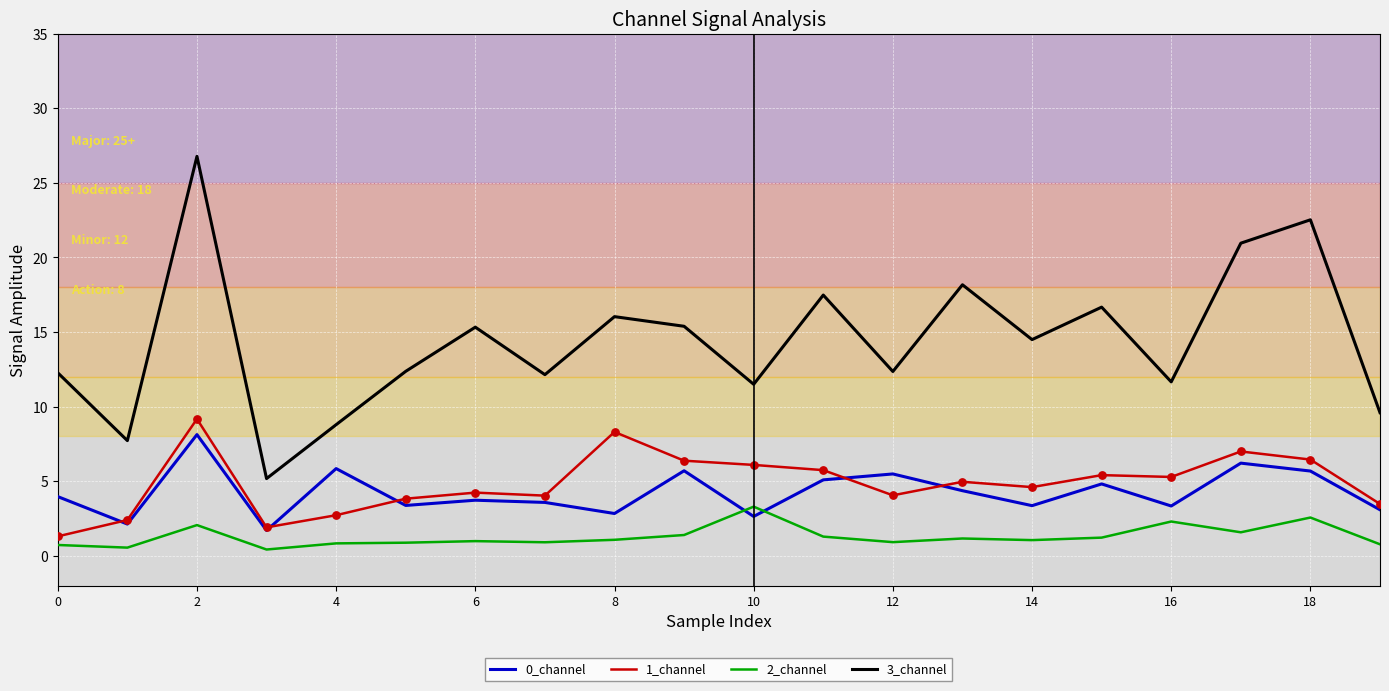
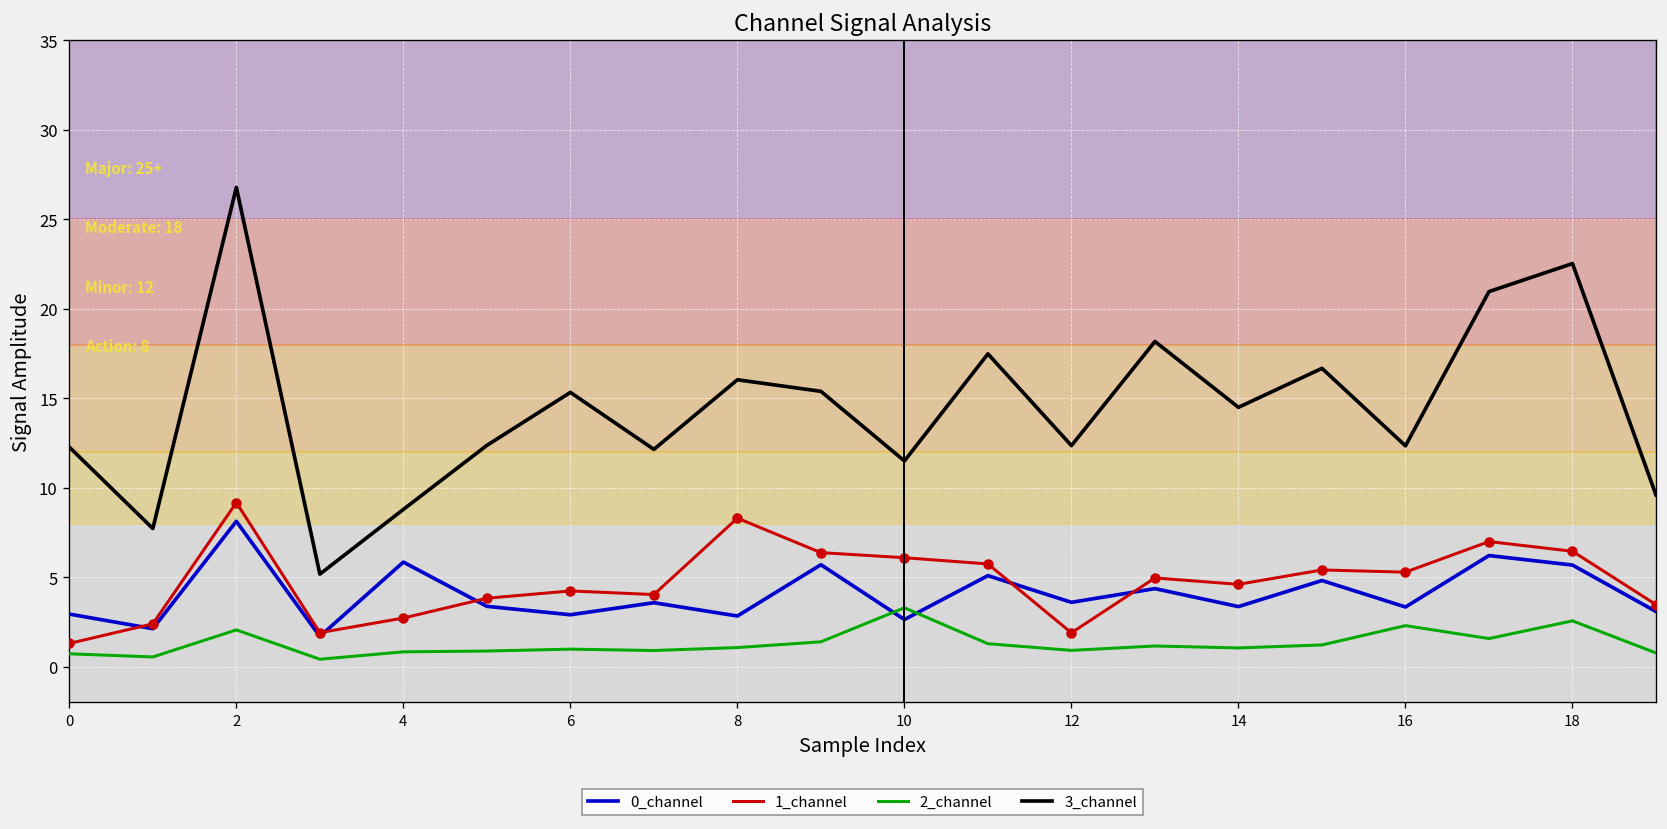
  {
    "0_channel": {
-     "0": 4.0,
+     "0": 2.9,
      "2": 8.1,
      "4": 5.8,
-     "6": 3.7,
+     "6": 2.9,
      "8": 2.8,
      "10": 2.6,
-     "12": 5.5,
+     "12": 3.6,
      "14": 3.4,
      "16": 3.3,
      "18": 5.7
    },
    "1_channel": {
      "0": 1.3,
      "2": 9.2,
      "4": 2.7,
      "6": 4.2,
      "8": 8.3,
      "10": 6.1,
-     "12": 4.0,
+     "12": 1.9,
      "14": 4.6,
      "16": 5.3,
      "18": 6.4
    },
    "2_channel": {
      "0": 0.7,
      "2": 2.1,
      "4": 0.8,
      "6": 1.0,
      "8": 1.1,
      "10": 3.3,
      "12": 0.9,
      "14": 1.0,
      "16": 2.3,
      "18": 2.6
    },
    "3_channel": {
      "0": 12.3,
      "2": 26.8,
      "4": 8.8,
      "6": 15.3,
      "8": 16.0,
      "10": 11.5,
      "12": 12.4,
      "14": 14.5,
-     "16": 11.7,
+     "16": 12.3,
      "18": 22.5
    }
  }
